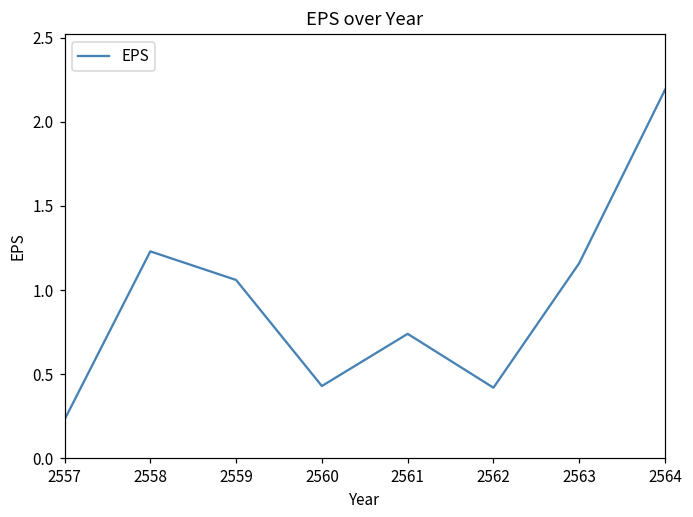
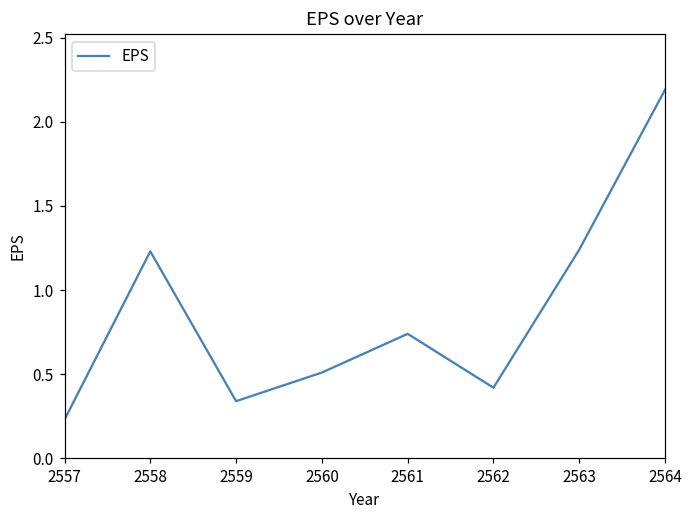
  {
    "2557": 0.23,
    "2558": 1.23,
-   "2559": 1.06,
-   "2560": 0.43,
+   "2559": 0.34,
+   "2560": 0.51,
    "2561": 0.74,
    "2562": 0.42,
-   "2563": 1.16,
+   "2563": 1.24,
    "2564": 2.19
  }
